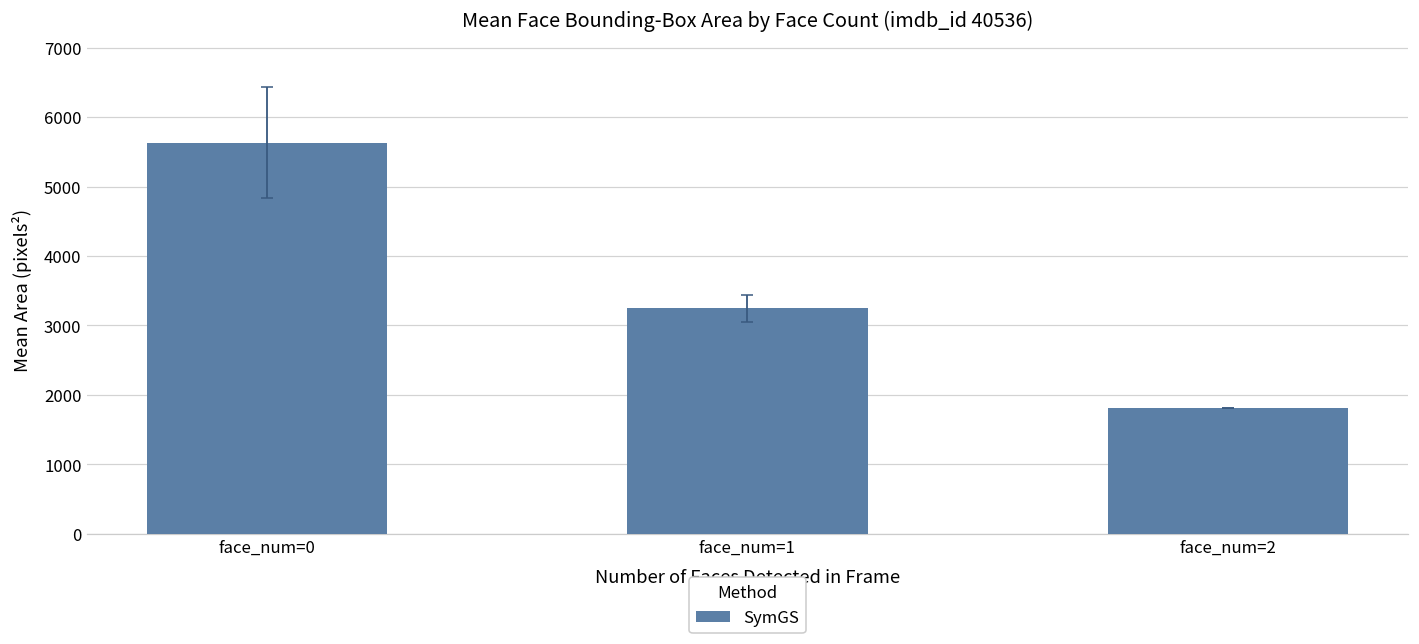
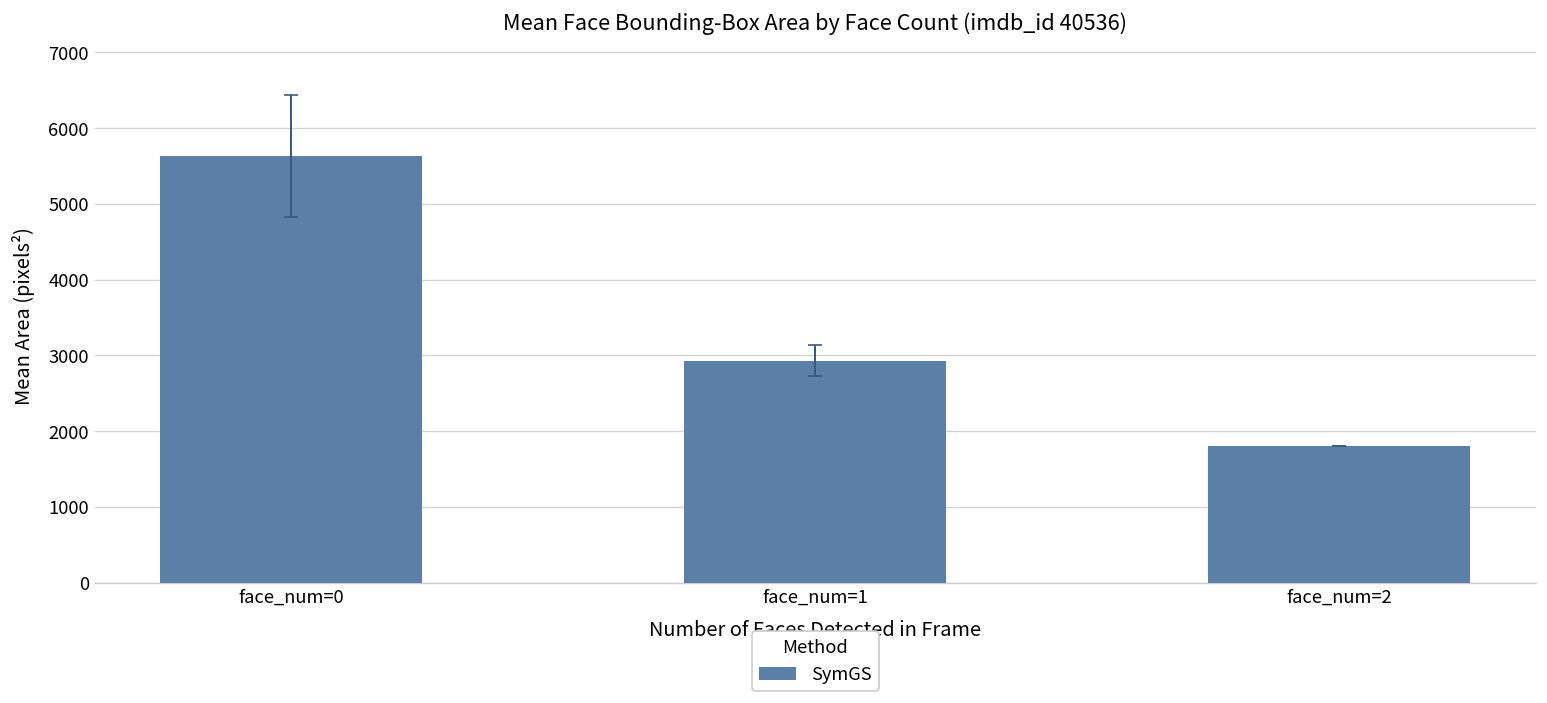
  {
    "SymGS": {
      "face_num=0": 5600,
-     "face_num=1": 3200,
+     "face_num=1": 2900,
      "face_num=2": 1800
    }
  }
